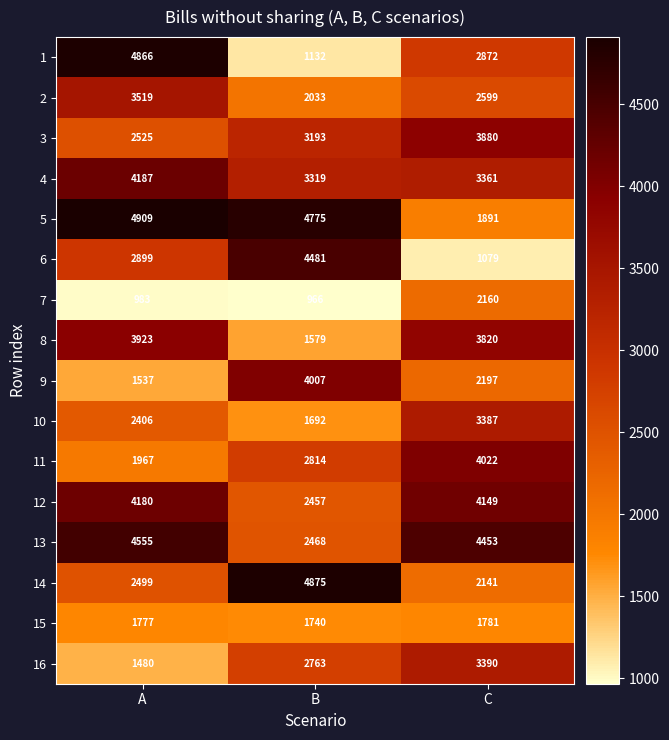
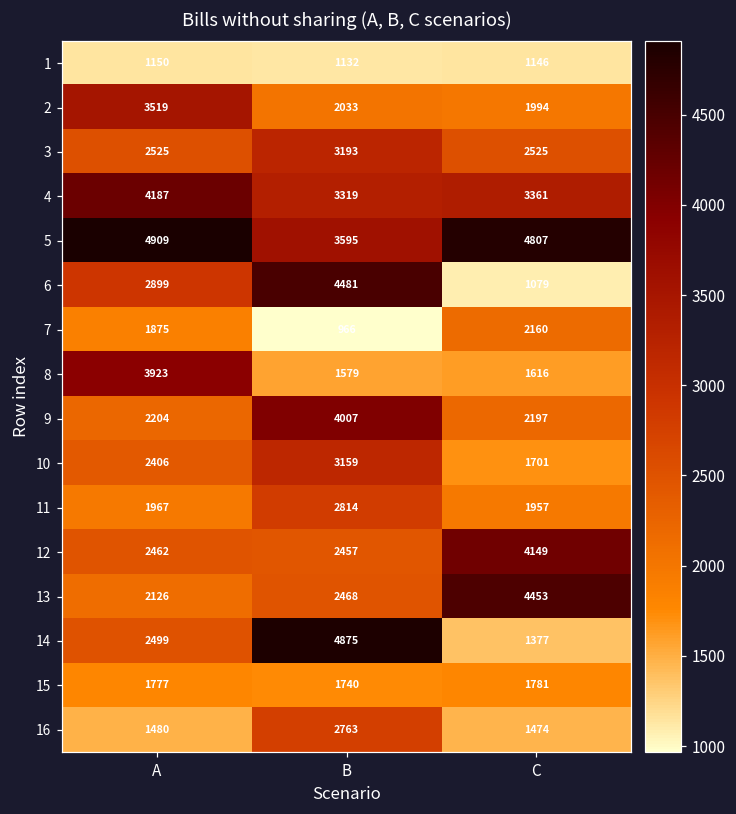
  {
    "1": {
-     "A": 4866,
+     "A": 1150,
      "B": 1132,
-     "C": 2872
+     "C": 1146
    },
    "2": {
      "A": 3519,
      "B": 2033,
-     "C": 2599
+     "C": 1994
    },
    "3": {
      "A": 2525,
      "B": 3193,
-     "C": 3880
+     "C": 2525
    },
    "4": {
      "A": 4187,
      "B": 3319,
      "C": 3361
    },
    "5": {
      "A": 4909,
-     "B": 4775,
-     "C": 1891
+     "B": 3595,
+     "C": 4807
    },
    "6": {
      "A": 2899,
      "B": 4481,
      "C": 1079
    },
    "7": {
-     "A": 983,
+     "A": 1875,
      "B": 966,
      "C": 2160
    },
    "8": {
      "A": 3923,
      "B": 1579,
-     "C": 3820
+     "C": 1616
    },
    "9": {
-     "A": 1537,
+     "A": 2204,
      "B": 4007,
      "C": 2197
    },
    "10": {
      "A": 2406,
-     "B": 1692,
-     "C": 3387
+     "B": 3159,
+     "C": 1701
    },
    "11": {
      "A": 1967,
      "B": 2814,
-     "C": 4022
+     "C": 1957
    },
    "12": {
-     "A": 4180,
+     "A": 2462,
      "B": 2457,
      "C": 4149
    },
    "13": {
-     "A": 4555,
+     "A": 2126,
      "B": 2468,
      "C": 4453
    },
    "14": {
      "A": 2499,
      "B": 4875,
-     "C": 2141
+     "C": 1377
    },
    "15": {
      "A": 1777,
      "B": 1740,
      "C": 1781
    },
    "16": {
      "A": 1480,
      "B": 2763,
-     "C": 3390
+     "C": 1474
    }
  }
